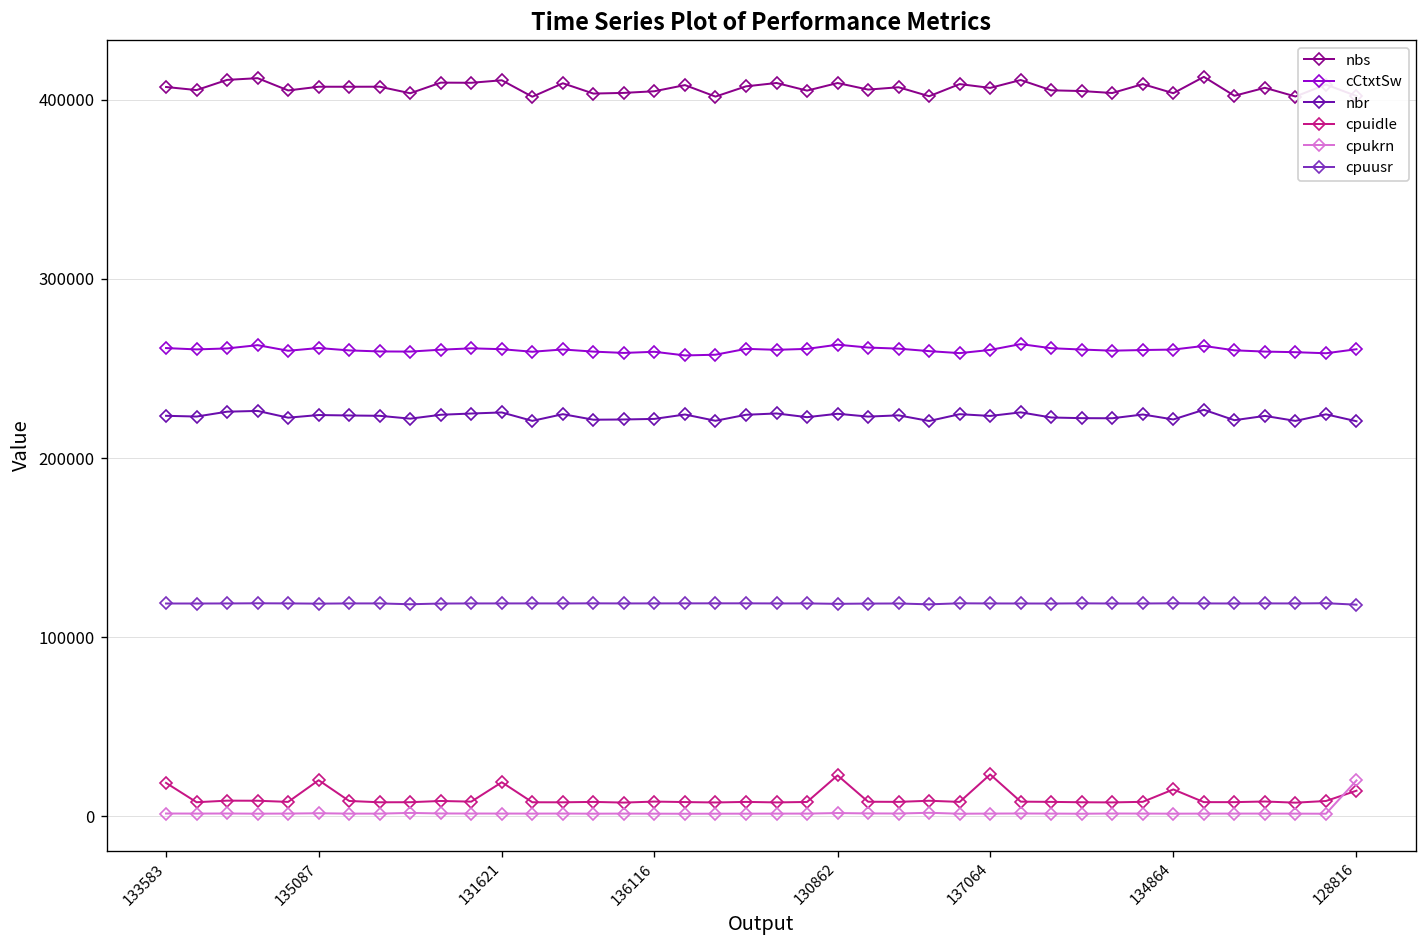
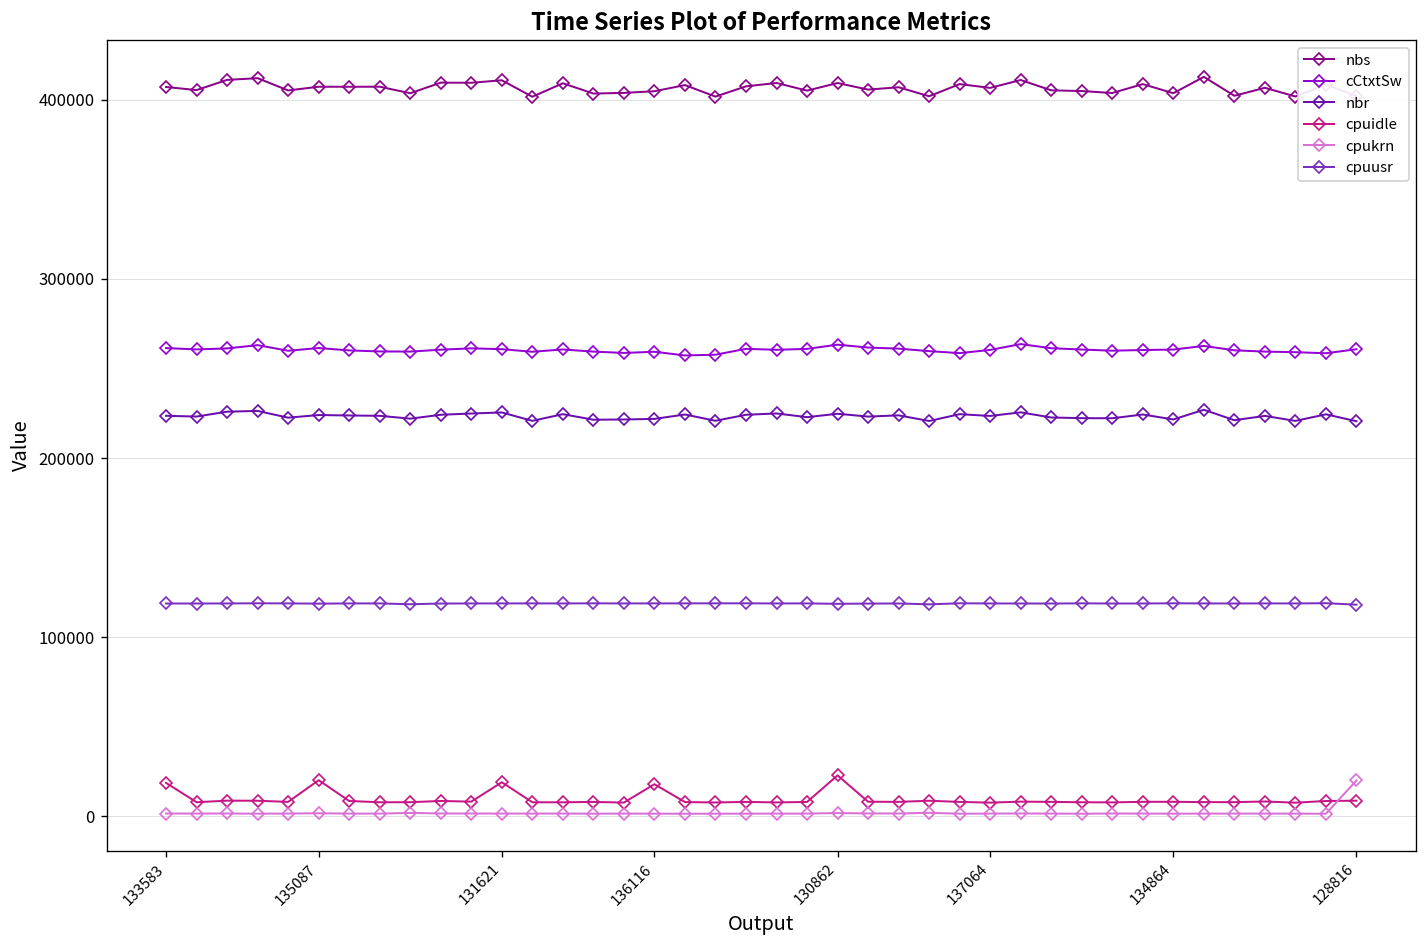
  {
    "cpuidle": {
      "133583": 19000,
      "135087": 20000,
      "131621": 19000,
-     "136116": 8000,
+     "136116": 18000,
      "130862": 23000,
-     "137064": 23000,
-     "134864": 15000,
-     "128816": 14000
+     "137064": 8000,
+     "134864": 8000,
+     "128816": 9000
    },
    "cpukrn": {
      "133583": 2000,
      "135087": 2000,
      "131621": 2000,
      "136116": 1000,
      "130862": 2000,
      "137064": 2000,
      "134864": 1000,
      "128816": 20000
    }
  }
